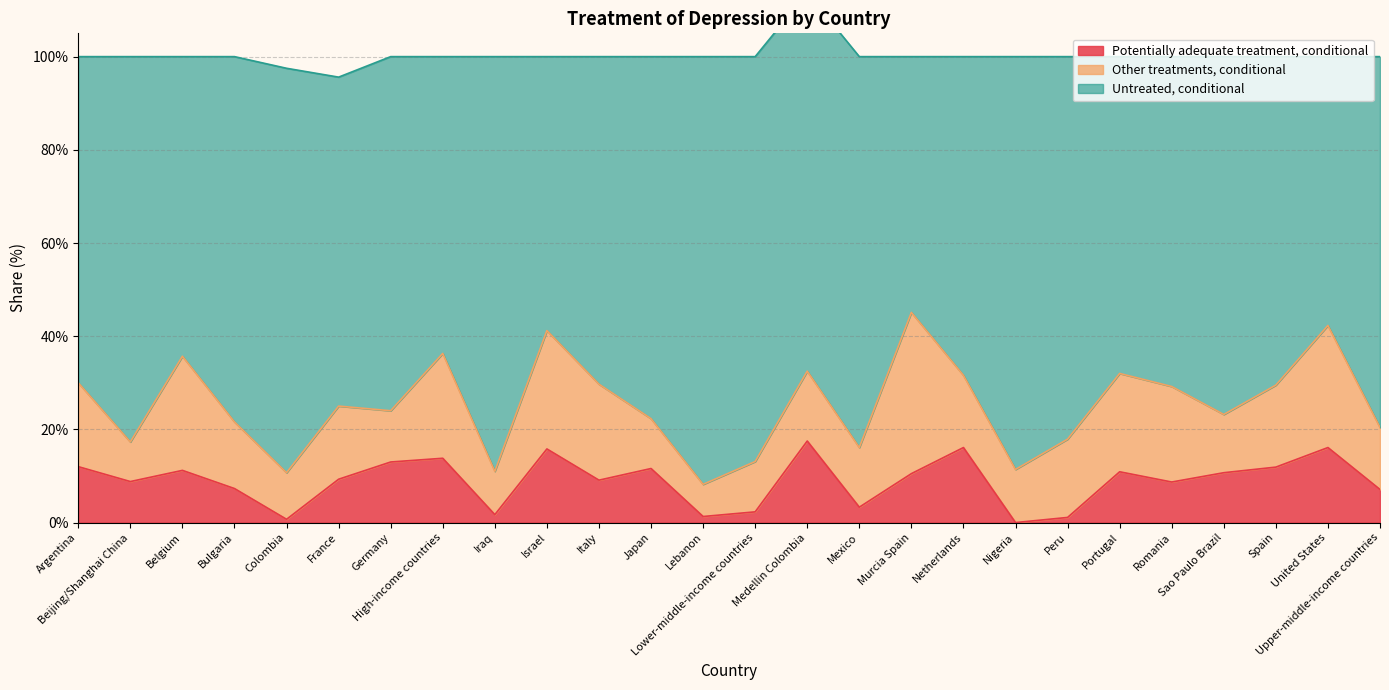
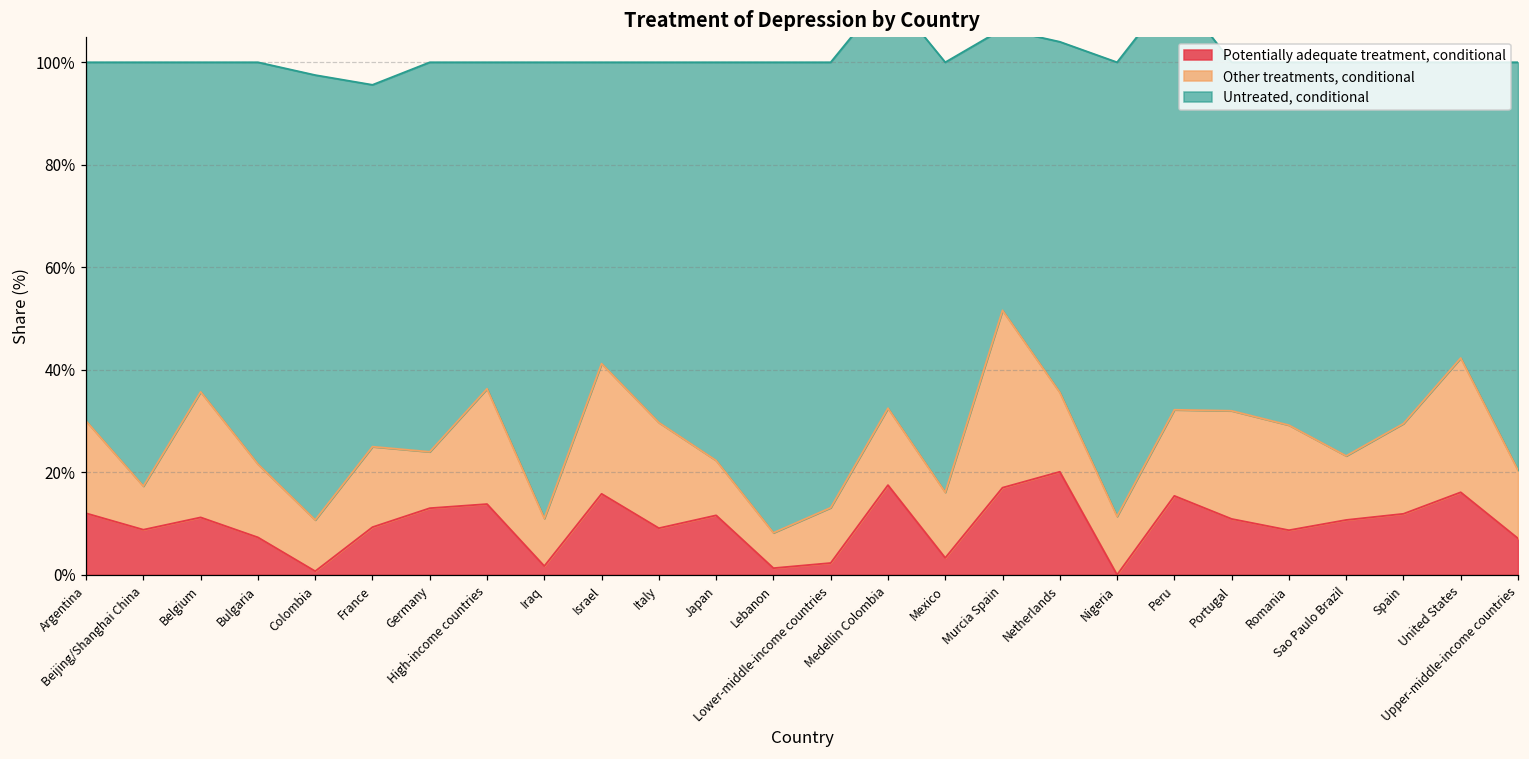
  {
    "Potentially adequate treatment, conditional": {
      "Argentina": "12%",
      "Beijing/Shanghai China": "9%",
      "Belgium": "11%",
      "Bulgaria": "7%",
      "Colombia": "1%",
      "France": "9%",
      "Germany": "13%",
      "High-income countries": "14%",
      "Iraq": "2%",
      "Israel": "16%",
      "Italy": "9%",
      "Japan": "12%",
      "Lebanon": "1%",
      "Lower-middle-income countries": "2%",
      "Medellin Colombia": "18%",
      "Mexico": "3%",
-     "Murcia Spain": "11%",
-     "Netherlands": "16%",
+     "Murcia Spain": "17%",
+     "Netherlands": "20%",
      "Nigeria": "0%",
-     "Peru": "1%",
+     "Peru": "15%",
      "Portugal": "11%",
      "Romania": "9%",
      "Sao Paulo Brazil": "11%",
      "Spain": "12%",
      "United States": "16%",
      "Upper-middle-income countries": "7%"
    },
    "Other treatments, conditional": {
      "Argentina": "18%",
      "Beijing/Shanghai China": "9%",
      "Belgium": "25%",
      "Bulgaria": "14%",
      "Colombia": "10%",
      "France": "16%",
      "Germany": "11%",
      "High-income countries": "22%",
      "Iraq": "9%",
      "Israel": "25%",
      "Italy": "21%",
      "Japan": "11%",
      "Lebanon": "7%",
      "Lower-middle-income countries": "11%",
      "Medellin Colombia": "15%",
      "Mexico": "13%",
      "Murcia Spain": "35%",
      "Netherlands": "16%",
      "Nigeria": "11%",
      "Peru": "17%",
      "Portugal": "21%",
      "Romania": "21%",
      "Sao Paulo Brazil": "13%",
      "Spain": "18%",
      "United States": "26%",
      "Upper-middle-income countries": "13%"
    },
    "Untreated, conditional": {
      "Argentina": "70%",
      "Beijing/Shanghai China": "83%",
      "Belgium": "64%",
      "Bulgaria": "78%",
      "Colombia": "87%",
      "France": "71%",
      "Germany": "76%",
      "High-income countries": "64%",
      "Iraq": "89%",
      "Israel": "59%",
      "Italy": "70%",
      "Japan": "78%",
      "Lebanon": "92%",
      "Lower-middle-income countries": "87%",
      "Mexico": "84%",
      "Netherlands": "68%",
      "Nigeria": "89%",
      "Upper-middle-income countries": "80%"
    }
  }
